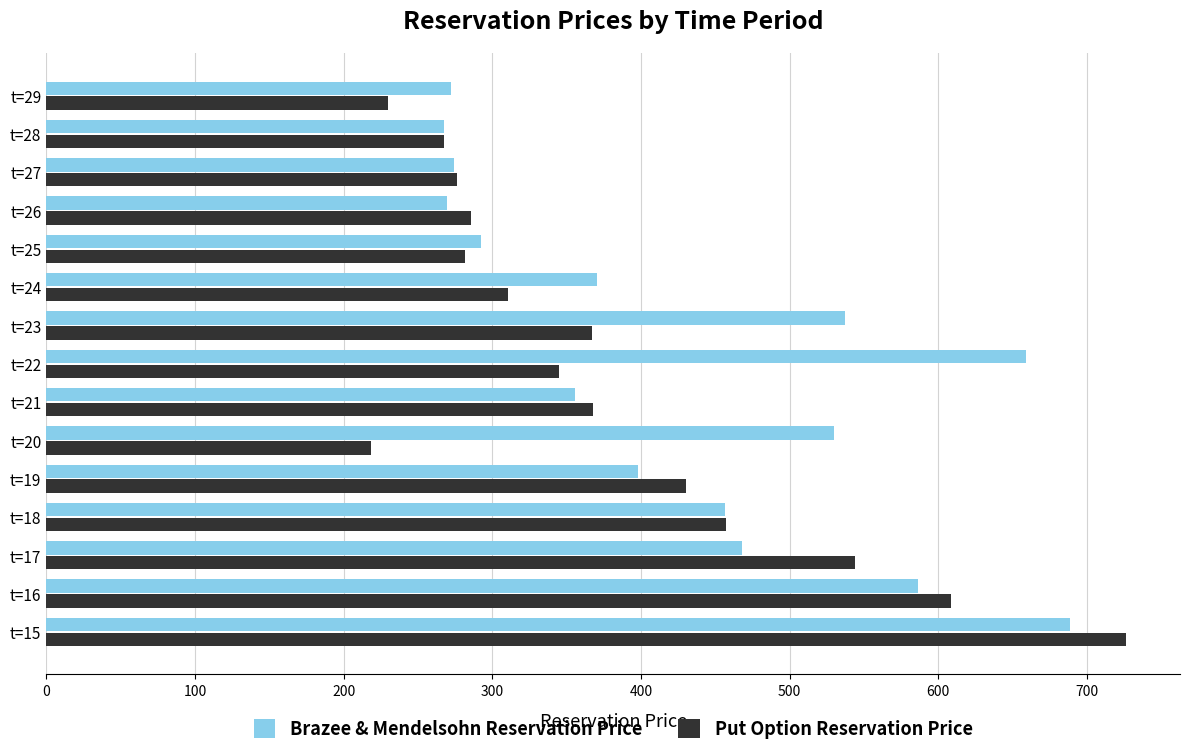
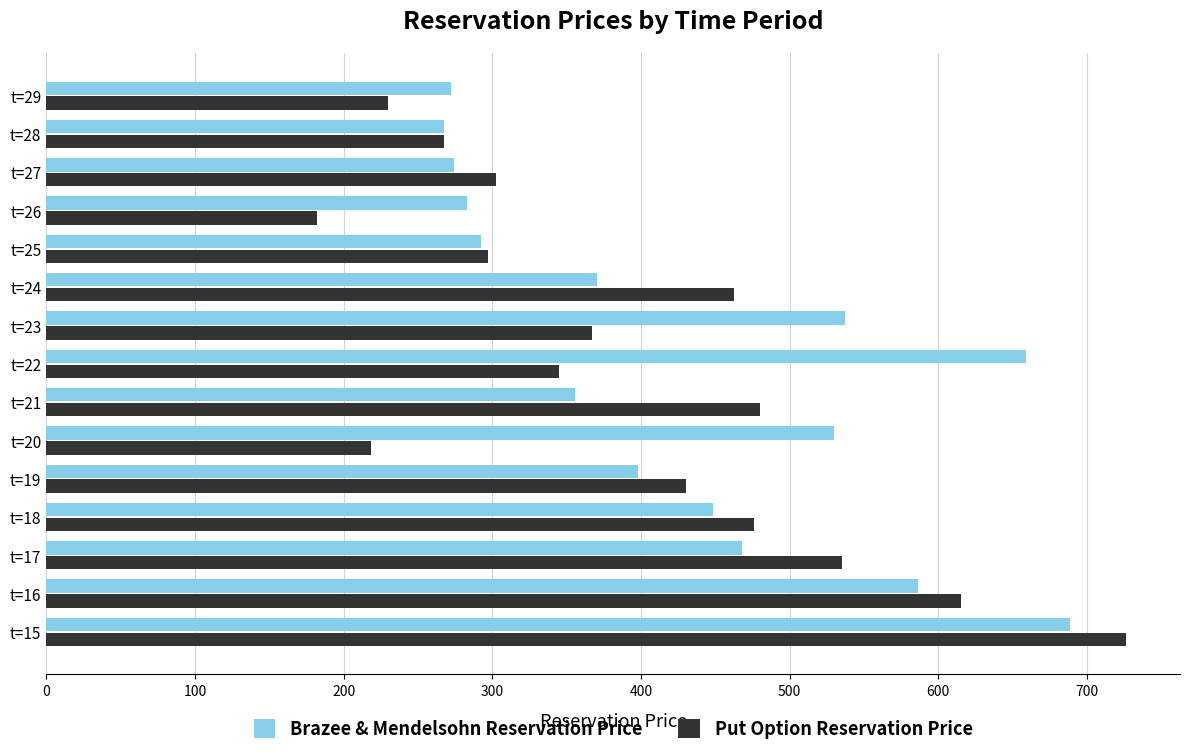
  {
    "Brazee & Mendelsohn Reservation Price": {
      "t=29": 272,
      "t=28": 267,
      "t=27": 275,
-     "t=26": 269,
+     "t=26": 283,
      "t=25": 292,
      "t=24": 370,
      "t=23": 537,
      "t=22": 659,
      "t=21": 355,
      "t=20": 530,
      "t=19": 398,
-     "t=18": 457,
+     "t=18": 449,
      "t=17": 468,
      "t=16": 587,
      "t=15": 688
    },
    "Put Option Reservation Price": {
      "t=29": 230,
      "t=28": 268,
-     "t=27": 276,
-     "t=26": 286,
-     "t=25": 282,
-     "t=24": 310,
+     "t=27": 302,
+     "t=26": 182,
+     "t=25": 297,
+     "t=24": 463,
      "t=23": 367,
      "t=22": 345,
-     "t=21": 367,
+     "t=21": 480,
      "t=20": 218,
      "t=19": 431,
-     "t=18": 458,
-     "t=17": 544,
-     "t=16": 608,
+     "t=18": 476,
+     "t=17": 535,
+     "t=16": 615,
      "t=15": 726
    }
  }
